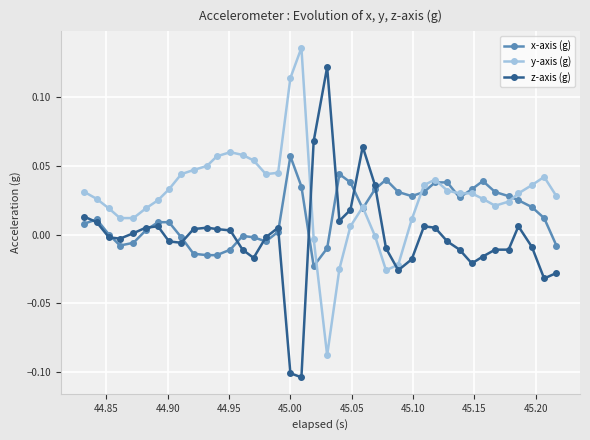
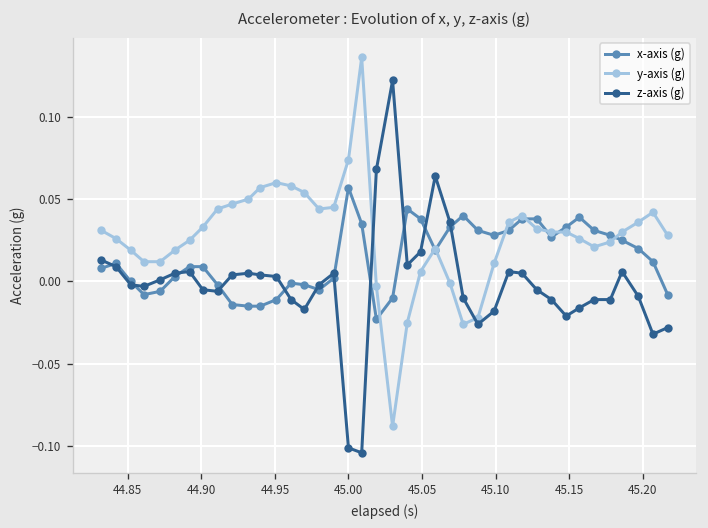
  {
    "x-axis (g)": {
      "45.00": 0.057
    },
    "y-axis (g)": {
-     "45.00": 0.114
+     "45.00": 0.074
    },
    "z-axis (g)": {
      "45.00": -0.101
    }
  }
